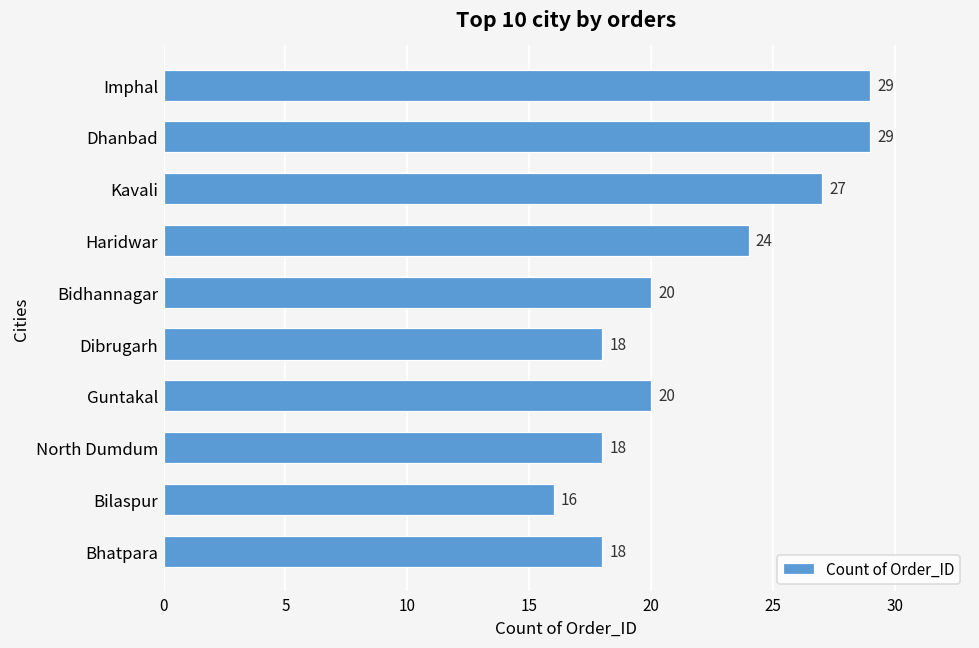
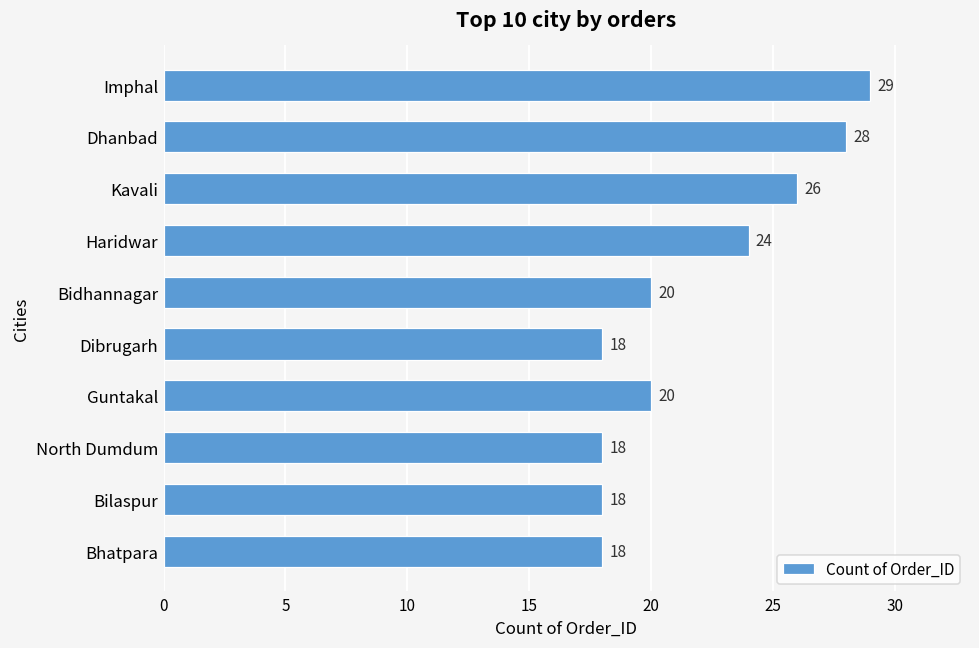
  {
    "Imphal": 29,
-   "Dhanbad": 29,
-   "Kavali": 27,
+   "Dhanbad": 28,
+   "Kavali": 26,
    "Haridwar": 24,
    "Bidhannagar": 20,
    "Dibrugarh": 18,
    "Guntakal": 20,
    "North Dumdum": 18,
-   "Bilaspur": 16,
+   "Bilaspur": 18,
    "Bhatpara": 18
  }
